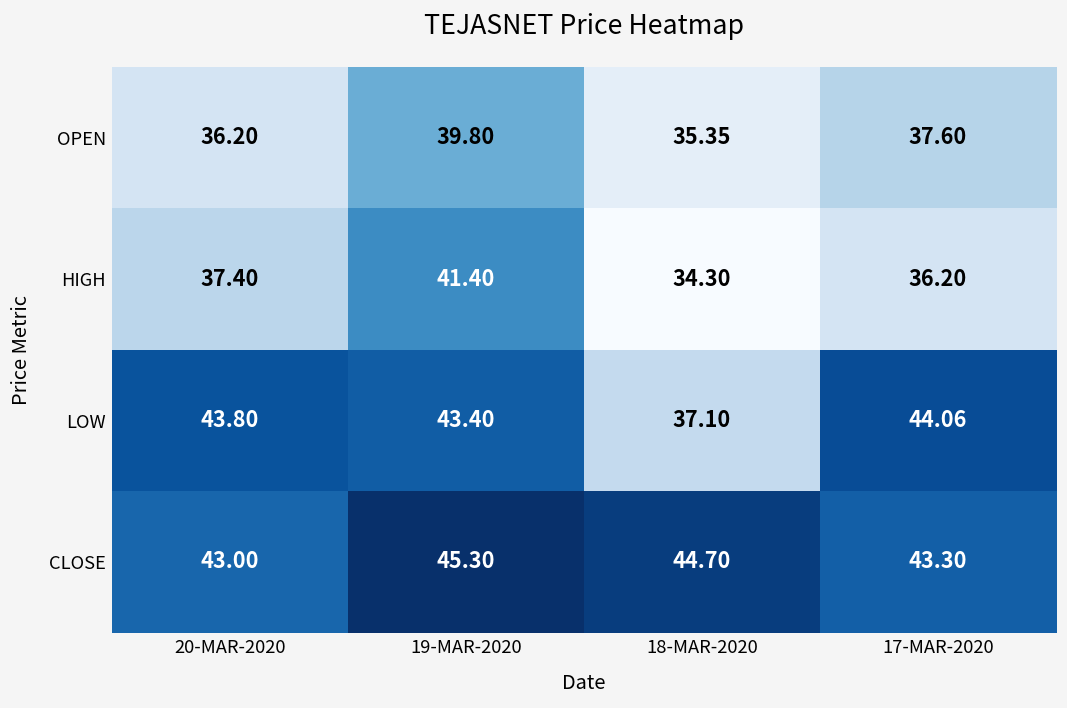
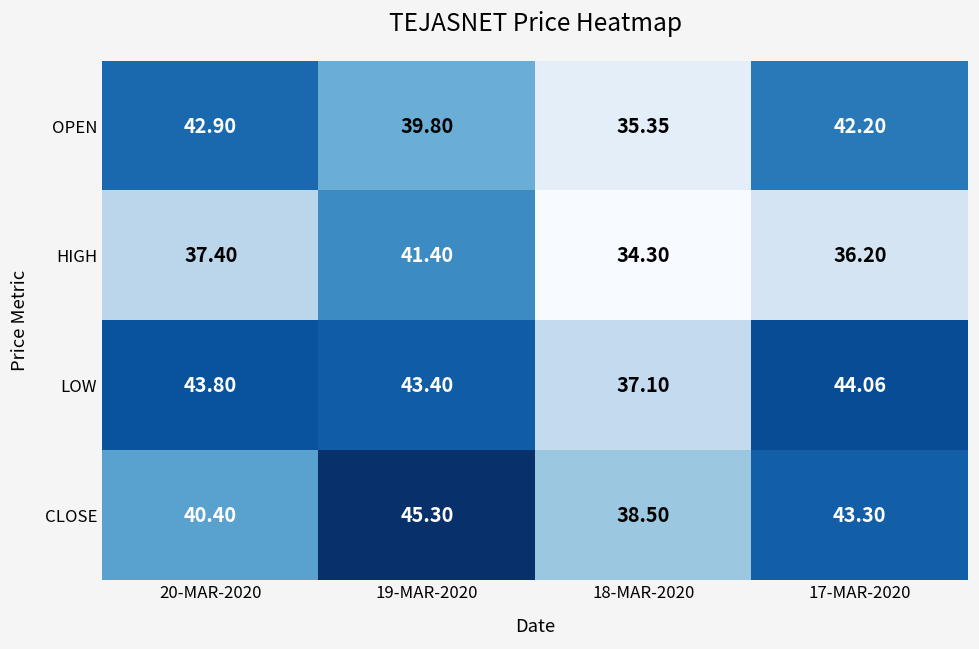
  {
    "OPEN": {
-     "20-MAR-2020": 36.20,
+     "20-MAR-2020": 42.90,
      "19-MAR-2020": 39.80,
      "18-MAR-2020": 35.35,
-     "17-MAR-2020": 37.60
+     "17-MAR-2020": 42.20
    },
    "HIGH": {
      "20-MAR-2020": 37.40,
      "19-MAR-2020": 41.40,
      "18-MAR-2020": 34.30,
      "17-MAR-2020": 36.20
    },
    "LOW": {
      "20-MAR-2020": 43.80,
      "19-MAR-2020": 43.40,
      "18-MAR-2020": 37.10,
      "17-MAR-2020": 44.06
    },
    "CLOSE": {
-     "20-MAR-2020": 43.00,
+     "20-MAR-2020": 40.40,
      "19-MAR-2020": 45.30,
-     "18-MAR-2020": 44.70,
+     "18-MAR-2020": 38.50,
      "17-MAR-2020": 43.30
    }
  }
